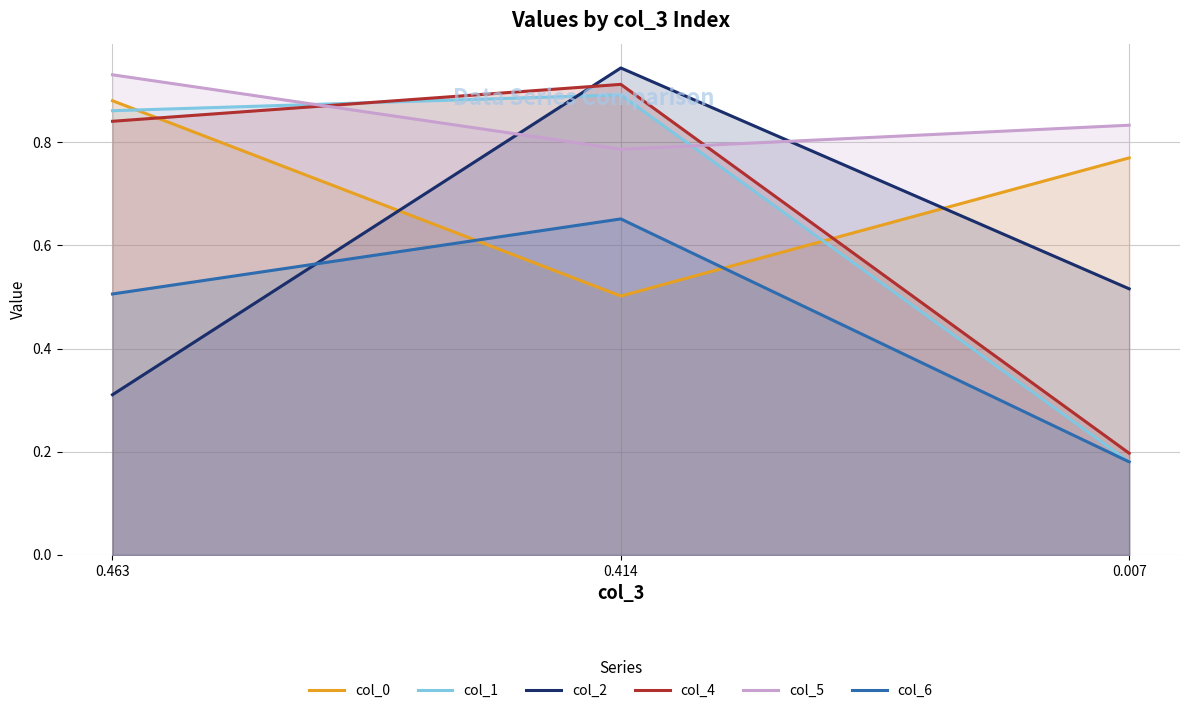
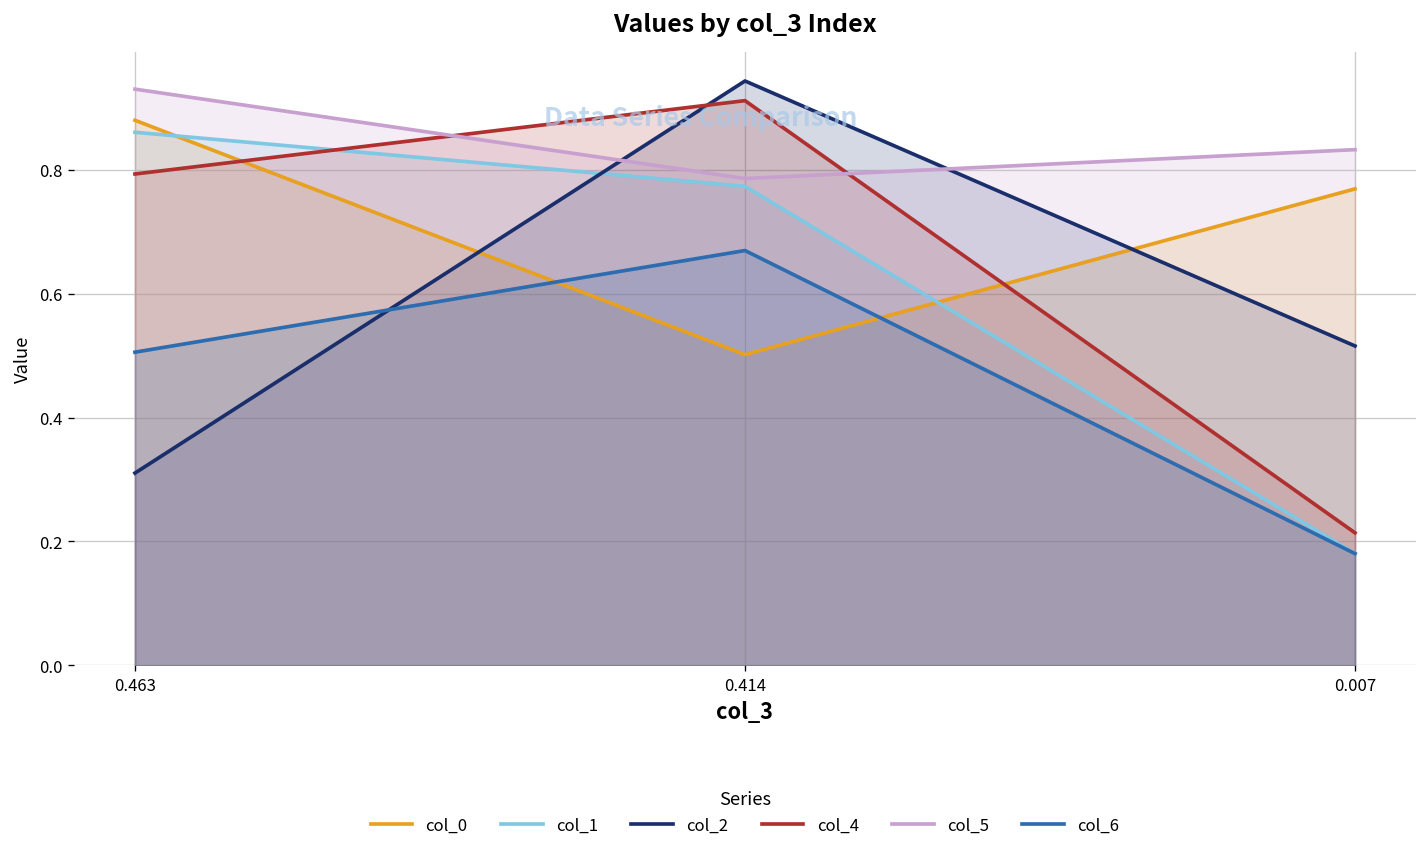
  {
    "col_0": {
      "0.463": 0.88,
      "0.414": 0.50,
      "0.007": 0.77
    },
    "col_1": {
      "0.463": 0.86,
-     "0.414": 0.89
+     "0.414": 0.77
    },
    "col_2": {
      "0.463": 0.31,
      "0.414": 0.94,
      "0.007": 0.52
    },
    "col_4": {
-     "0.463": 0.84,
+     "0.463": 0.79,
      "0.414": 0.91,
-     "0.007": 0.20
+     "0.007": 0.21
    },
    "col_5": {
      "0.463": 0.93,
      "0.414": 0.79,
      "0.007": 0.83
    },
    "col_6": {
      "0.463": 0.51,
-     "0.414": 0.65
+     "0.414": 0.67
    }
  }
